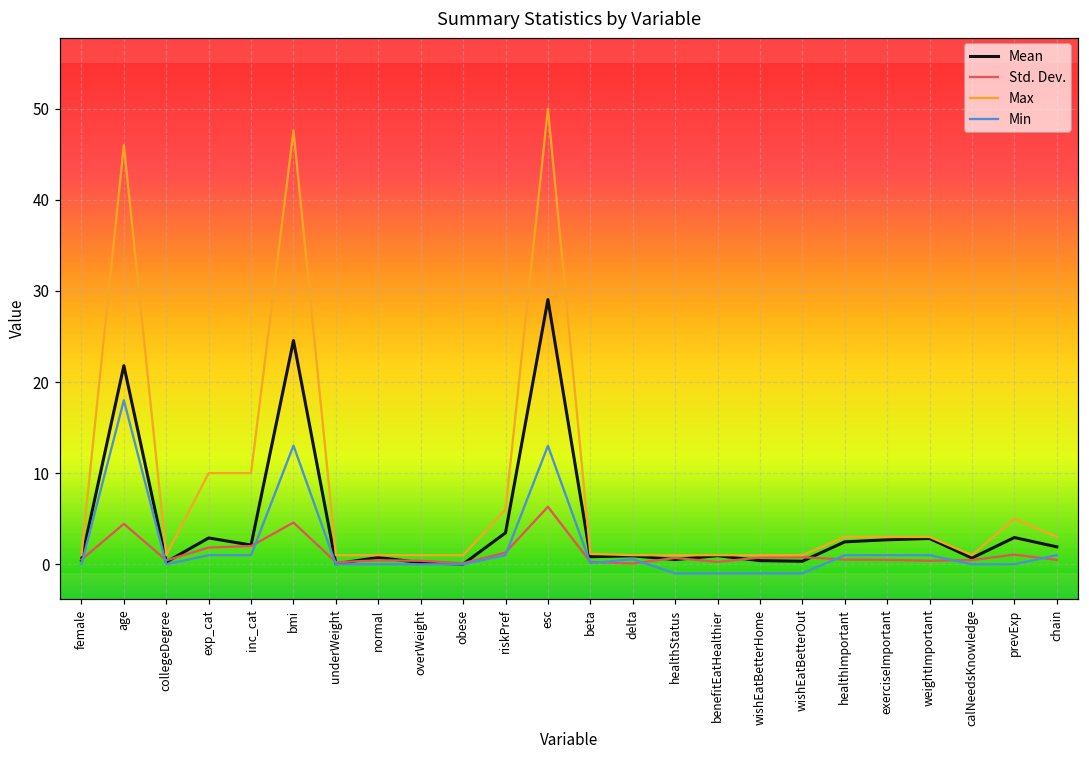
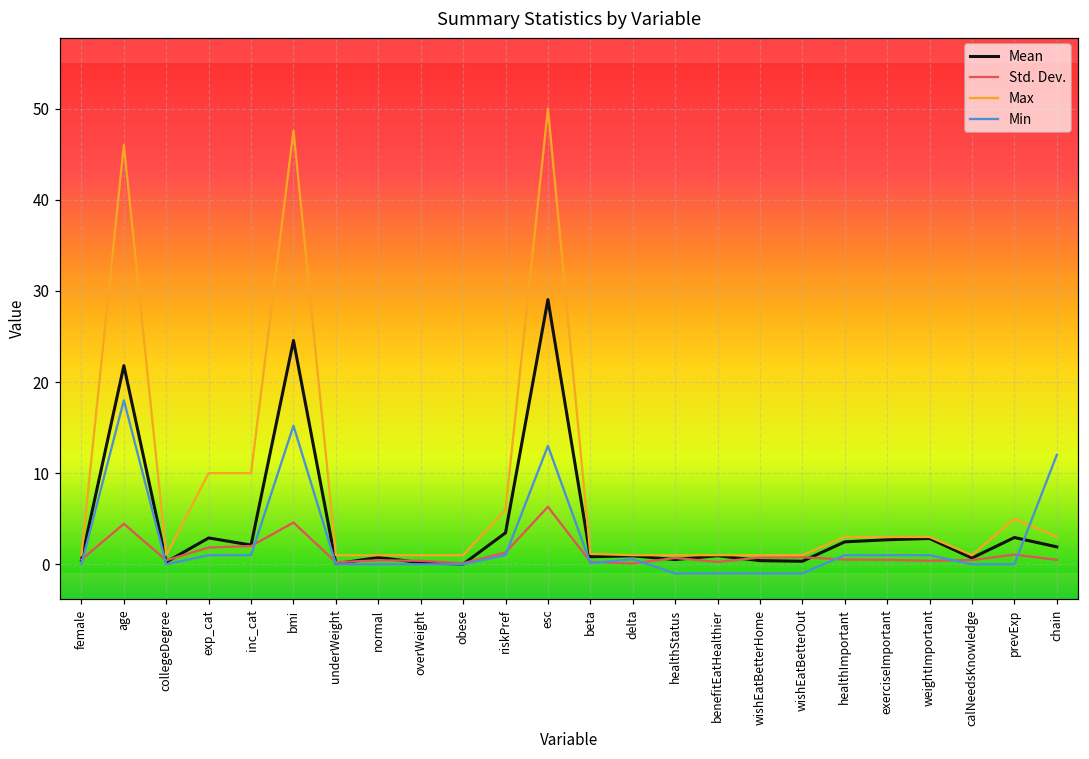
  {
    "Mean": {
      "age": 22,
      "exp_cat": 3,
      "bmi": 25,
      "riskPref": 3,
      "esc": 29,
      "beta": 1,
      "wishEatBetterHome": 0,
      "wishEatBetterOut": 0,
      "healthImportant": 2,
      "exerciseImportant": 3,
      "prevExp": 3,
      "chain": 2
    },
    "Std. Dev.": {
      "age": 4,
      "exp_cat": 2,
      "bmi": 5,
      "normal": 0,
      "esc": 6,
      "delta": 0,
      "benefitEatHealthier": 0,
      "healthImportant": 1,
      "exerciseImportant": 0,
      "weightImportant": 0,
      "prevExp": 1,
      "chain": 0
    },
    "Max": {
      "female": 1,
      "age": 46,
      "collegeDegree": 1,
      "exp_cat": 10,
      "inc_cat": 10,
      "bmi": 48,
      "underWeight": 1,
      "overWeight": 1,
      "obese": 1,
      "riskPref": 6,
      "esc": 50,
      "beta": 1,
      "healthImportant": 3,
      "exerciseImportant": 3,
      "calNeedsKnowledge": 1,
      "prevExp": 5,
      "chain": 3
    },
    "Min": {
      "female": 0,
      "age": 18,
      "exp_cat": 1,
      "inc_cat": 1,
-     "bmi": 13,
+     "bmi": 15,
      "normal": 0,
      "esc": 13,
      "delta": 1,
      "healthStatus": -1,
      "benefitEatHealthier": -1,
      "wishEatBetterHome": -1,
      "wishEatBetterOut": -1,
      "healthImportant": 1,
      "exerciseImportant": 1,
      "weightImportant": 1,
      "calNeedsKnowledge": 0,
      "prevExp": 0,
-     "chain": 1
+     "chain": 12
    }
  }
